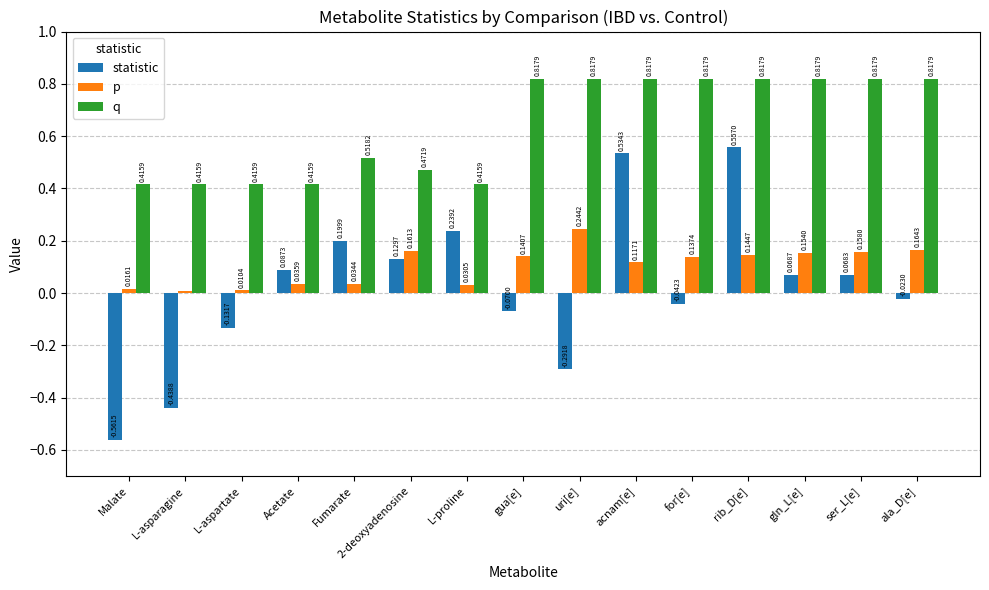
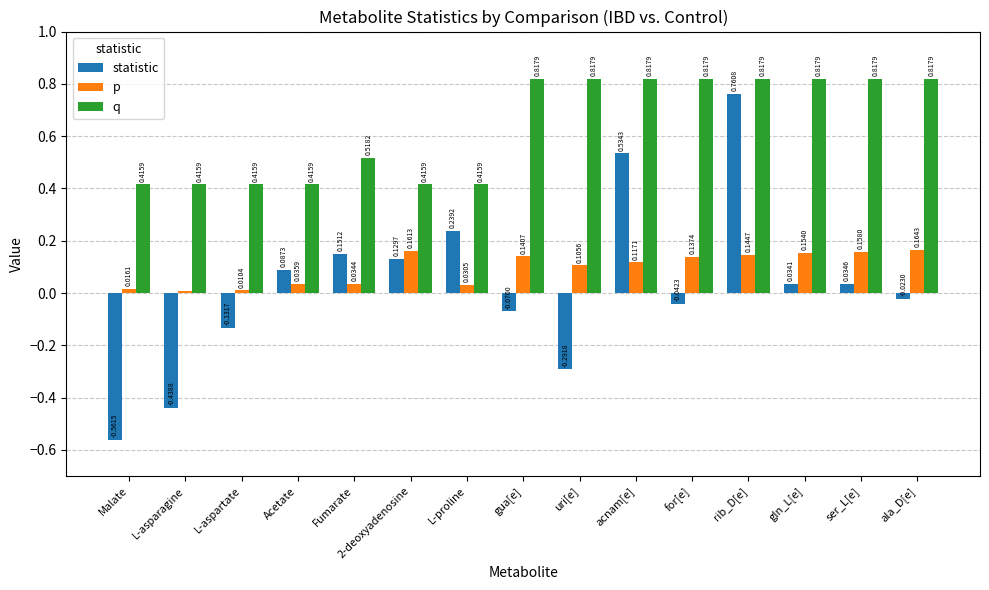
  {
    "statistic": {
      "Malate": -0.5615,
      "L-asparagine": -0.4388,
      "L-aspartate": -0.1317,
      "Acetate": 0.0873,
-     "Fumarate": 0.1999,
+     "Fumarate": 0.1512,
      "2-deoxyadenosine": 0.1297,
      "L-proline": 0.2392,
      "gua[e]": -0.0700,
      "uri[e]": -0.2918,
      "acnam[e]": 0.5343,
      "for[e]": -0.0423,
-     "rib_D[e]": 0.5570,
-     "gln_L[e]": 0.0687,
-     "ser_L[e]": 0.0683,
+     "rib_D[e]": 0.7608,
+     "gln_L[e]": 0.0341,
+     "ser_L[e]": 0.0346,
      "ala_D[e]": -0.0230
    },
    "p": {
      "Malate": 0.0161,
      "L-aspartate": 0.0104,
      "Acetate": 0.0359,
      "Fumarate": 0.0344,
      "2-deoxyadenosine": 0.1613,
      "L-proline": 0.0305,
      "gua[e]": 0.1407,
-     "uri[e]": 0.2442,
+     "uri[e]": 0.1056,
      "acnam[e]": 0.1171,
      "for[e]": 0.1374,
      "rib_D[e]": 0.1447,
      "gln_L[e]": 0.1540,
      "ser_L[e]": 0.1580,
      "ala_D[e]": 0.1643
    },
    "q": {
      "Malate": 0.4159,
      "L-asparagine": 0.4159,
      "L-aspartate": 0.4159,
      "Acetate": 0.4159,
      "Fumarate": 0.5182,
-     "2-deoxyadenosine": 0.4719,
+     "2-deoxyadenosine": 0.4159,
      "L-proline": 0.4159,
      "gua[e]": 0.8179,
      "uri[e]": 0.8179,
      "acnam[e]": 0.8179,
      "for[e]": 0.8179,
      "rib_D[e]": 0.8179,
      "gln_L[e]": 0.8179,
      "ser_L[e]": 0.8179,
      "ala_D[e]": 0.8179
    }
  }
